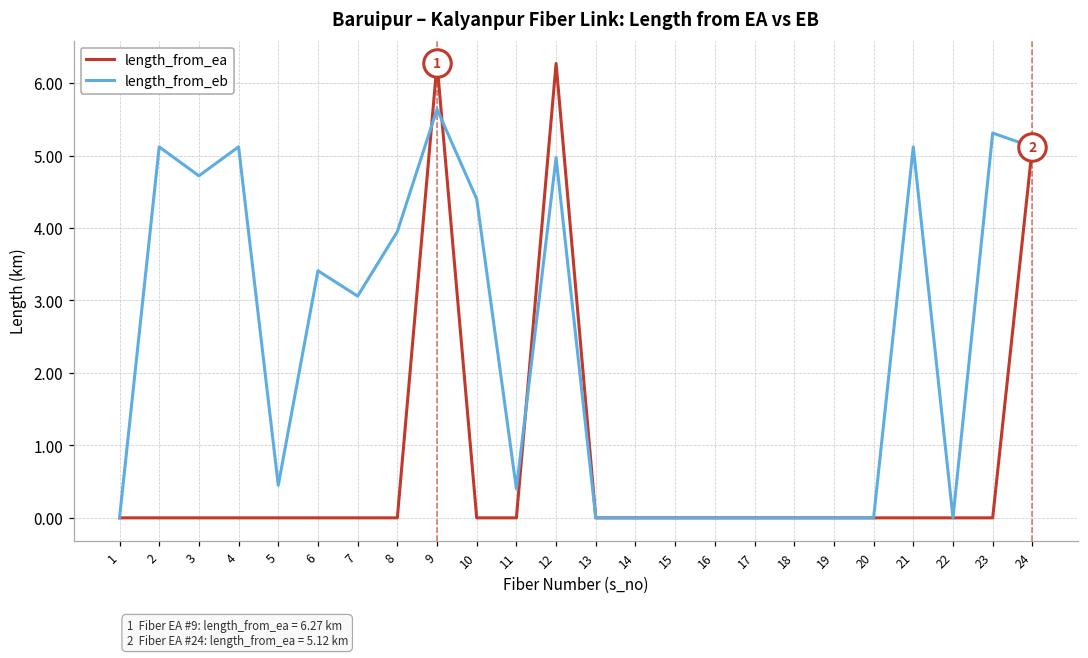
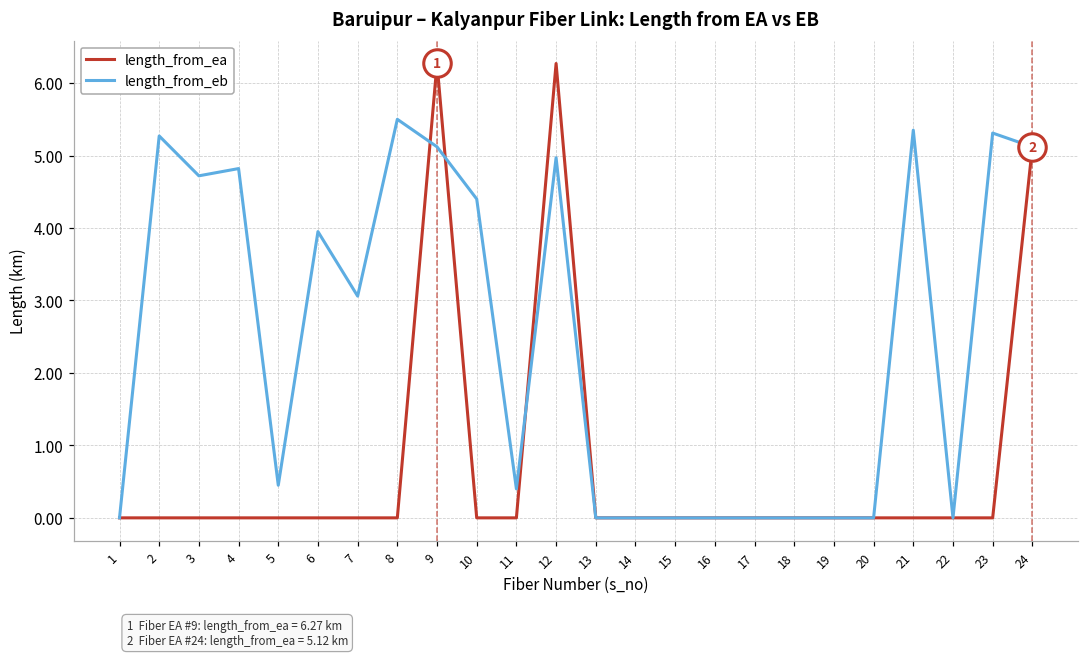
  {
    "length_from_ea": {
      "2": 0.0,
      "3": 0.0,
      "4": 0.0,
      "5": 0.0,
      "6": 0.0,
      "7": 0.0,
      "8": 0.0,
      "10": 0.0,
      "11": 0.0,
      "12": 6.3,
      "21": 0.0,
      "23": 0.0
    },
    "length_from_eb": {
-     "2": 5.1,
+     "2": 5.3,
      "3": 4.7,
-     "4": 5.1,
+     "4": 4.8,
      "5": 0.5,
-     "6": 3.4,
+     "6": 4.0,
      "7": 3.1,
-     "8": 4.0,
-     "9": 5.6,
+     "8": 5.5,
+     "9": 5.1,
      "10": 4.4,
      "11": 0.4,
      "12": 5.0,
-     "21": 5.1,
+     "21": 5.4,
      "23": 5.3
    }
  }
